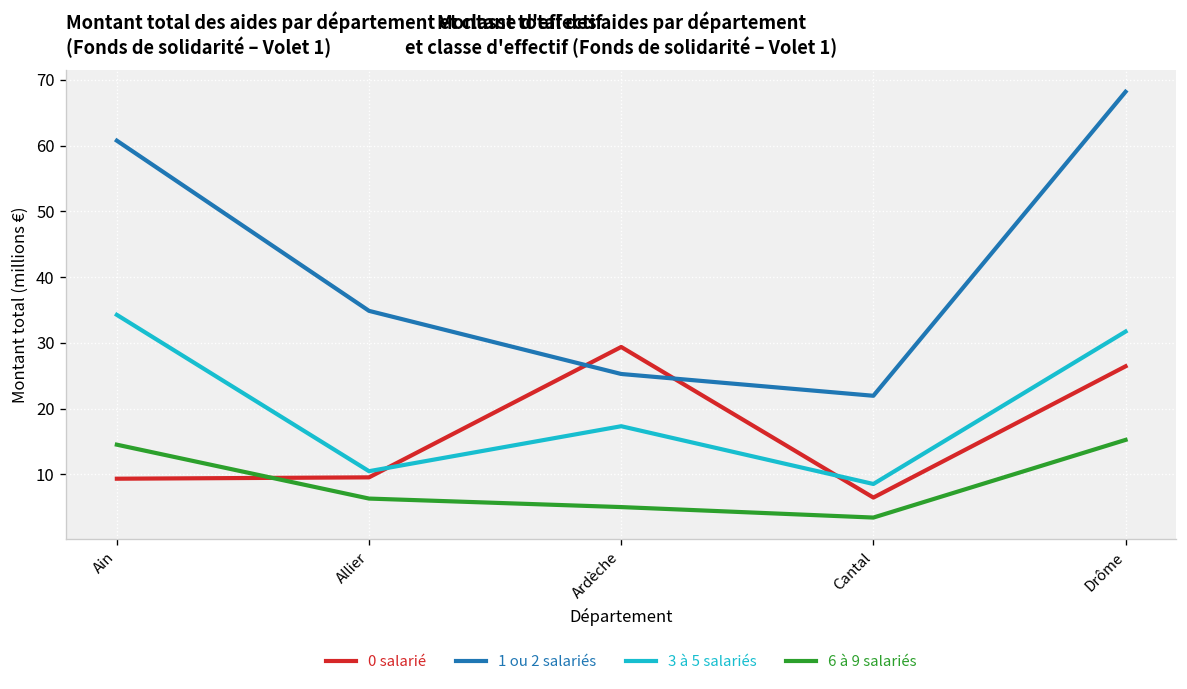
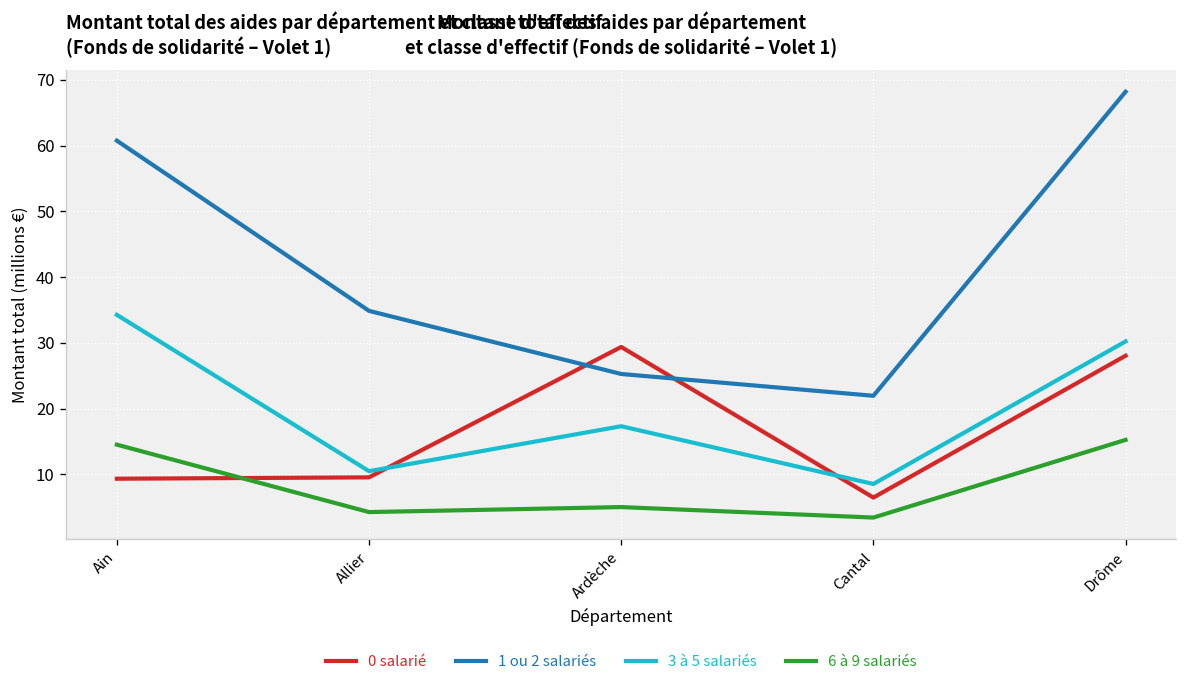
  {
    "0 salarié": {
      "Ain": 9,
      "Allier": 10,
      "Ardèche": 29,
      "Cantal": 6,
-     "Drôme": 26
+     "Drôme": 28
    },
    "1 ou 2 salariés": {
      "Ain": 61,
      "Allier": 35,
      "Ardèche": 25,
      "Cantal": 22,
      "Drôme": 68
    },
    "3 à 5 salariés": {
      "Ain": 34,
      "Allier": 10,
      "Ardèche": 17,
      "Cantal": 9,
-     "Drôme": 32
+     "Drôme": 30
    },
    "6 à 9 salariés": {
      "Ain": 15,
-     "Allier": 6,
+     "Allier": 4,
      "Ardèche": 5,
      "Cantal": 3,
      "Drôme": 15
    }
  }
